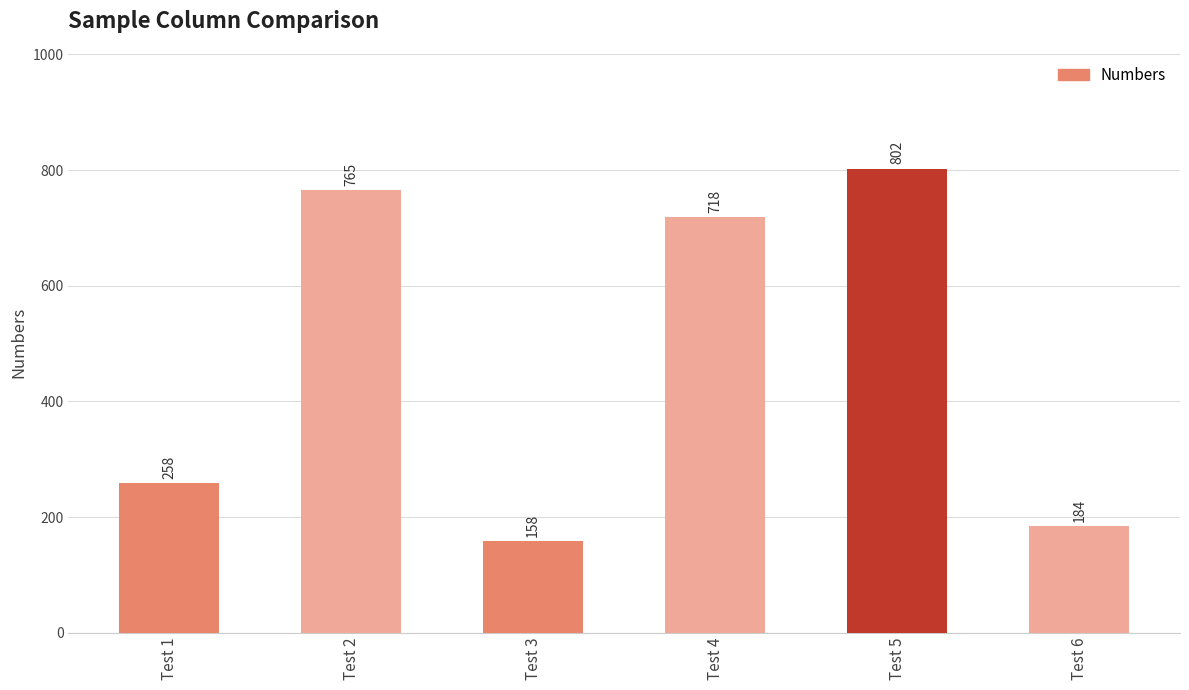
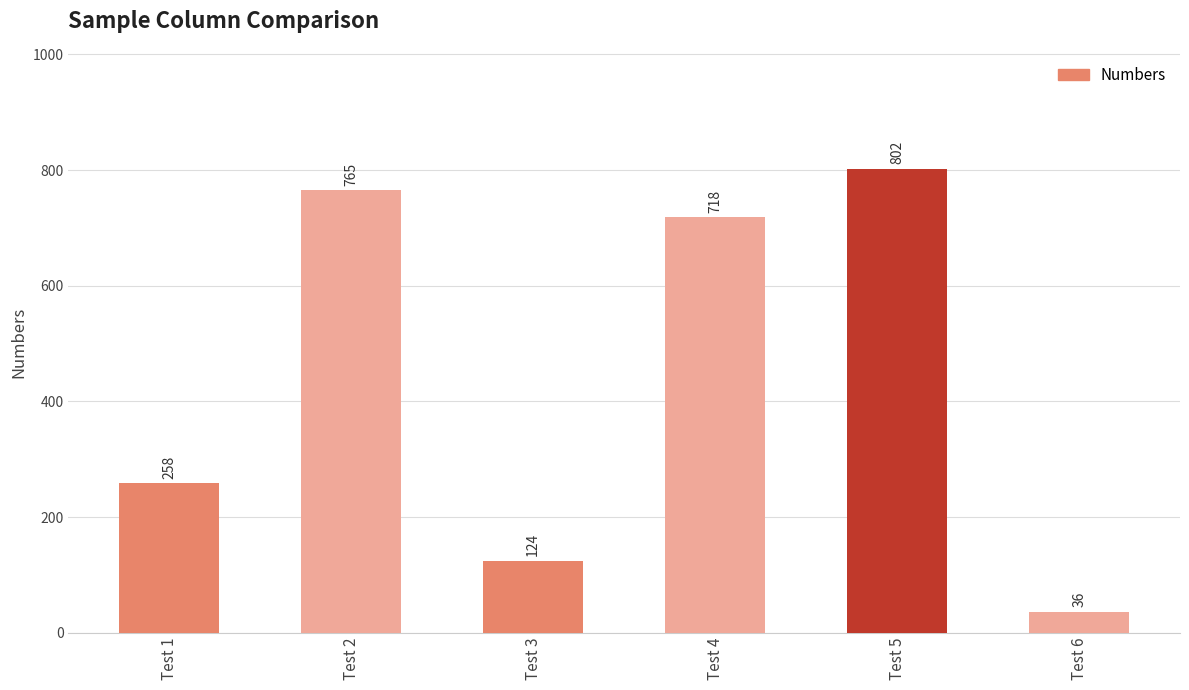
  {
    "Test 1": 258,
    "Test 2": 765,
-   "Test 3": 158,
+   "Test 3": 124,
    "Test 4": 718,
    "Test 5": 802,
-   "Test 6": 184
+   "Test 6": 36
  }
